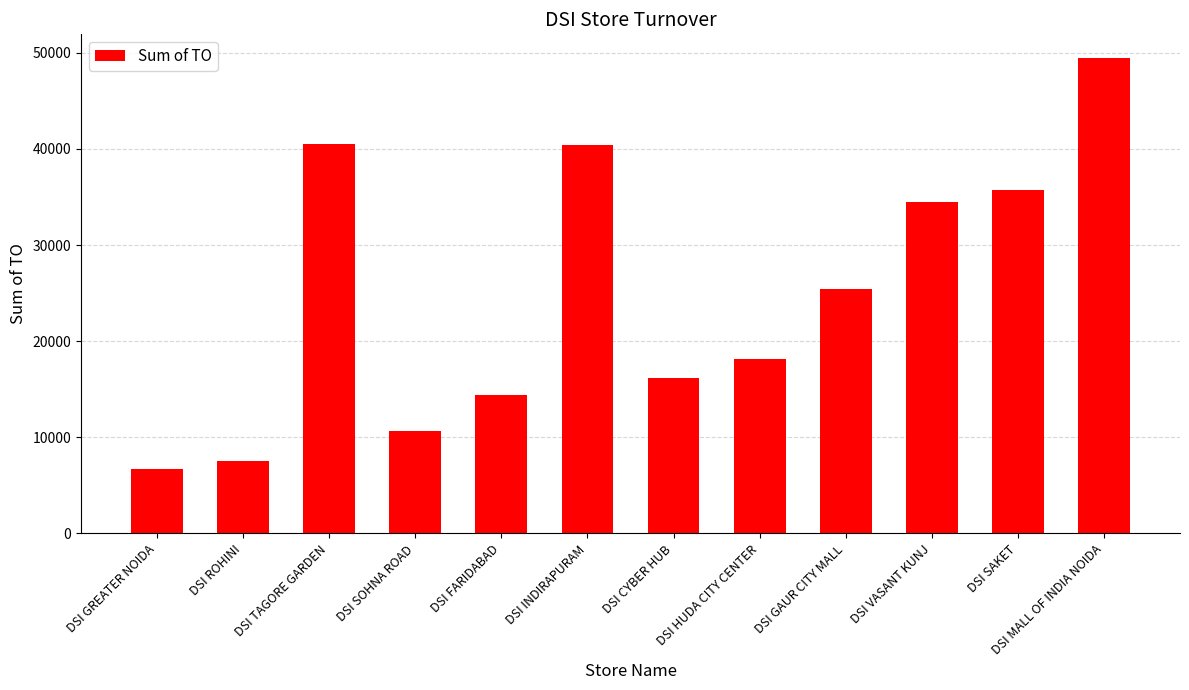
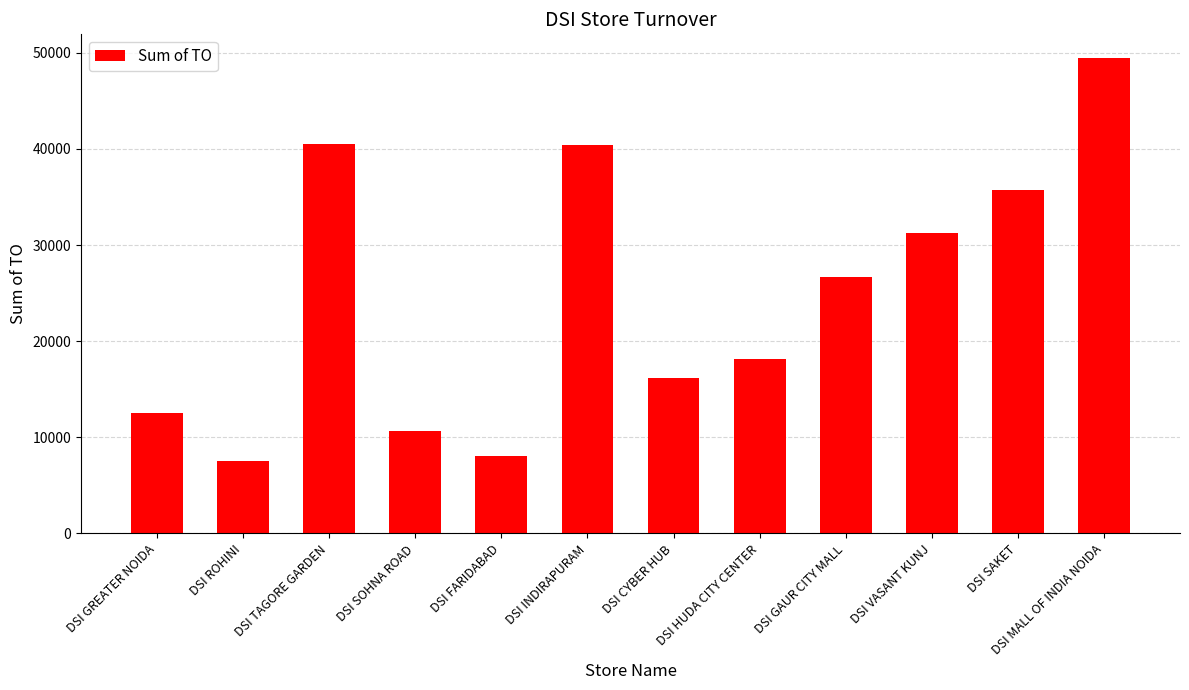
  {
-   "DSI GREATER NOIDA": 7000,
+   "DSI GREATER NOIDA": 13000,
    "DSI ROHINI": 8000,
    "DSI TAGORE GARDEN": 41000,
    "DSI SOHNA ROAD": 11000,
-   "DSI FARIDABAD": 14000,
+   "DSI FARIDABAD": 8000,
    "DSI INDIRAPURAM": 40000,
    "DSI CYBER HUB": 16000,
    "DSI HUDA CITY CENTER": 18000,
-   "DSI GAUR CITY MALL": 25000,
-   "DSI VASANT KUNJ": 34000,
+   "DSI GAUR CITY MALL": 27000,
+   "DSI VASANT KUNJ": 31000,
    "DSI SAKET": 36000,
    "DSI MALL OF INDIA NOIDA": 49000
  }
